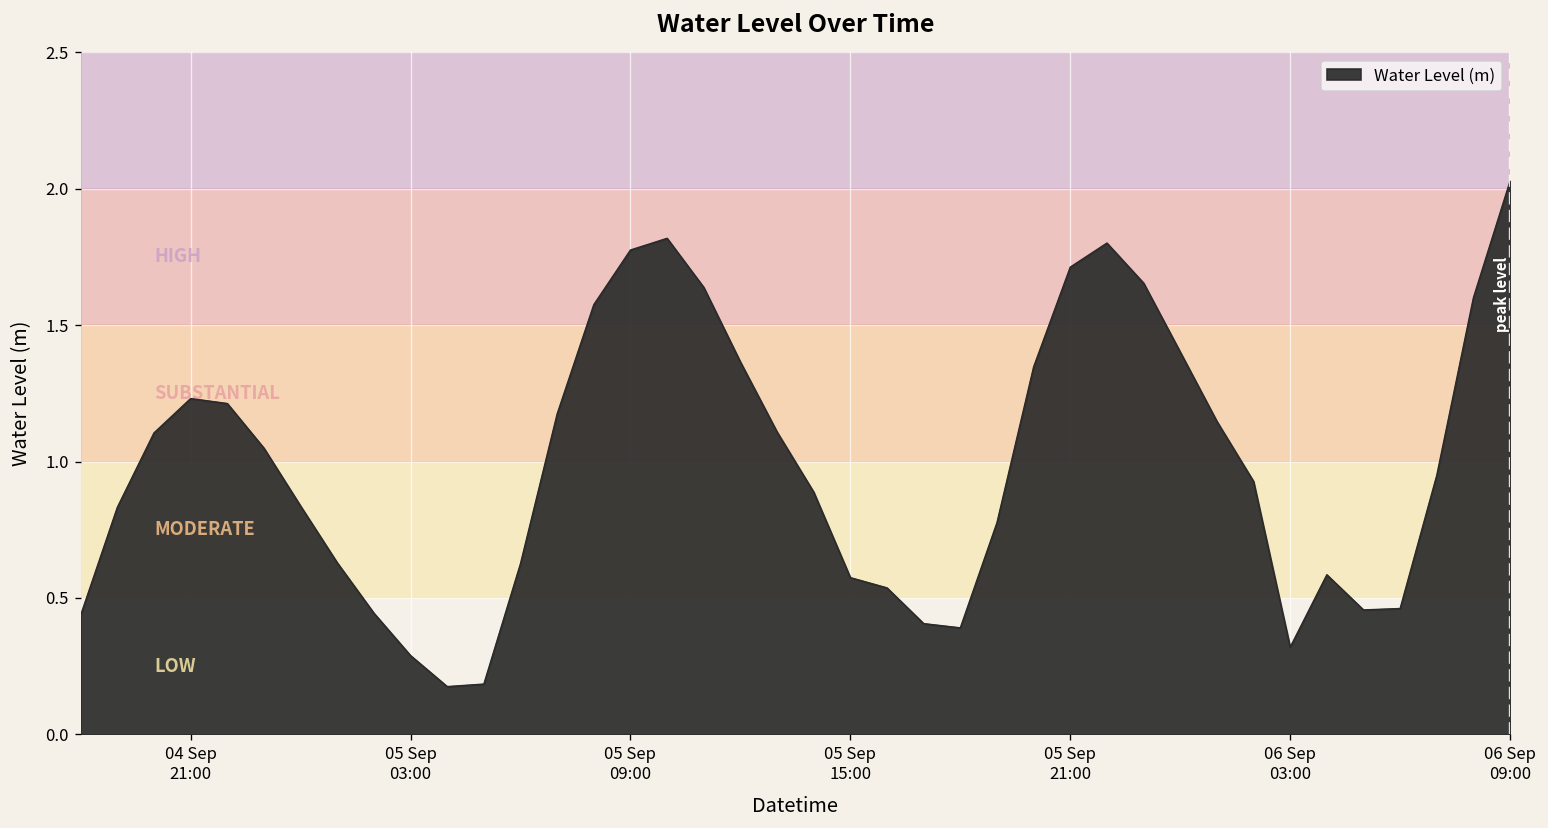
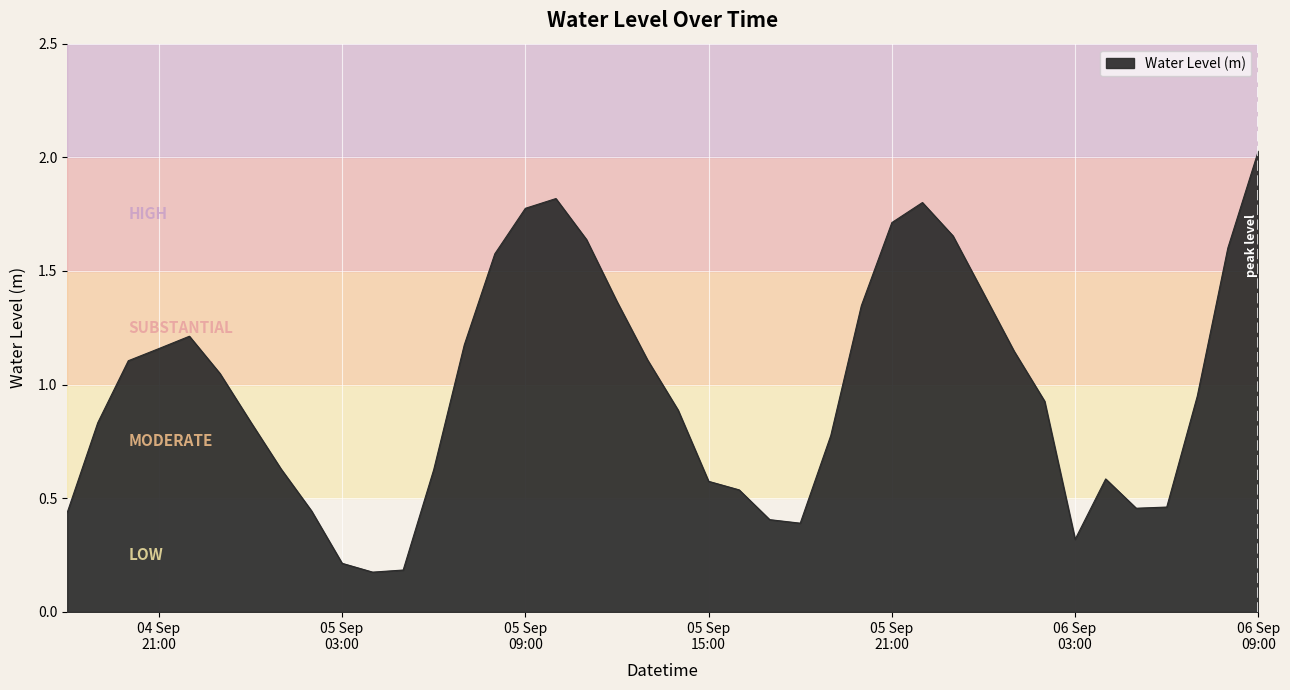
  {
-   "04 Sep 21:00": 1.23,
-   "05 Sep 03:00": 0.29,
+   "04 Sep 21:00": 1.16,
+   "05 Sep 03:00": 0.21,
    "05 Sep 09:00": 1.78,
    "05 Sep 15:00": 0.57,
    "05 Sep 21:00": 1.71,
    "06 Sep 03:00": 0.32,
    "06 Sep 09:00": 2.03
  }
